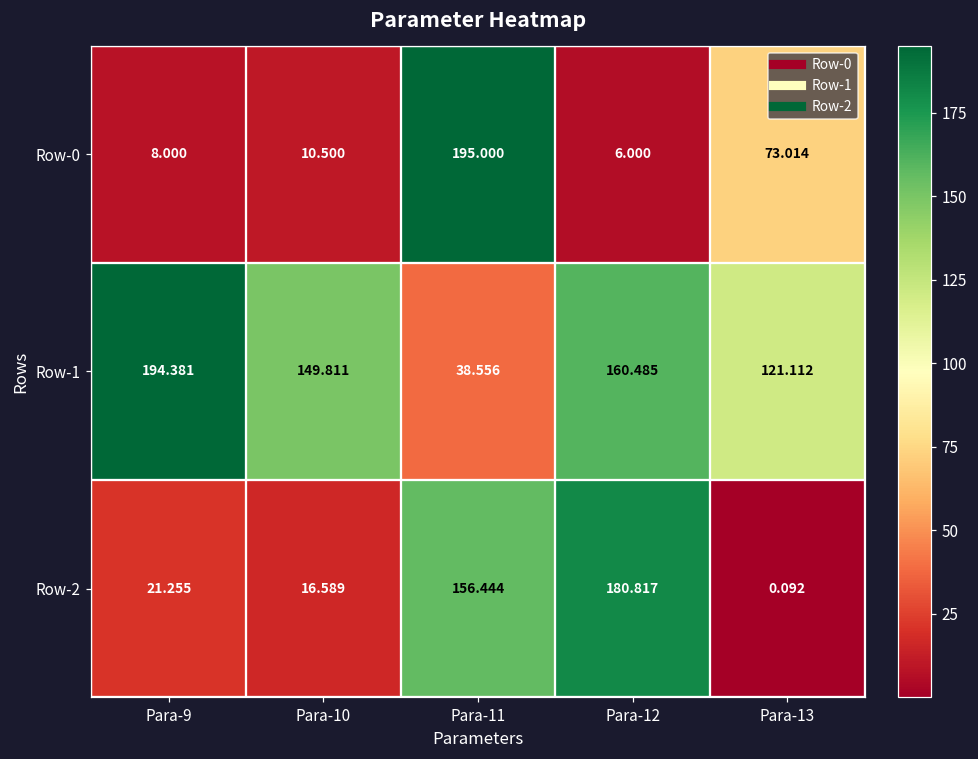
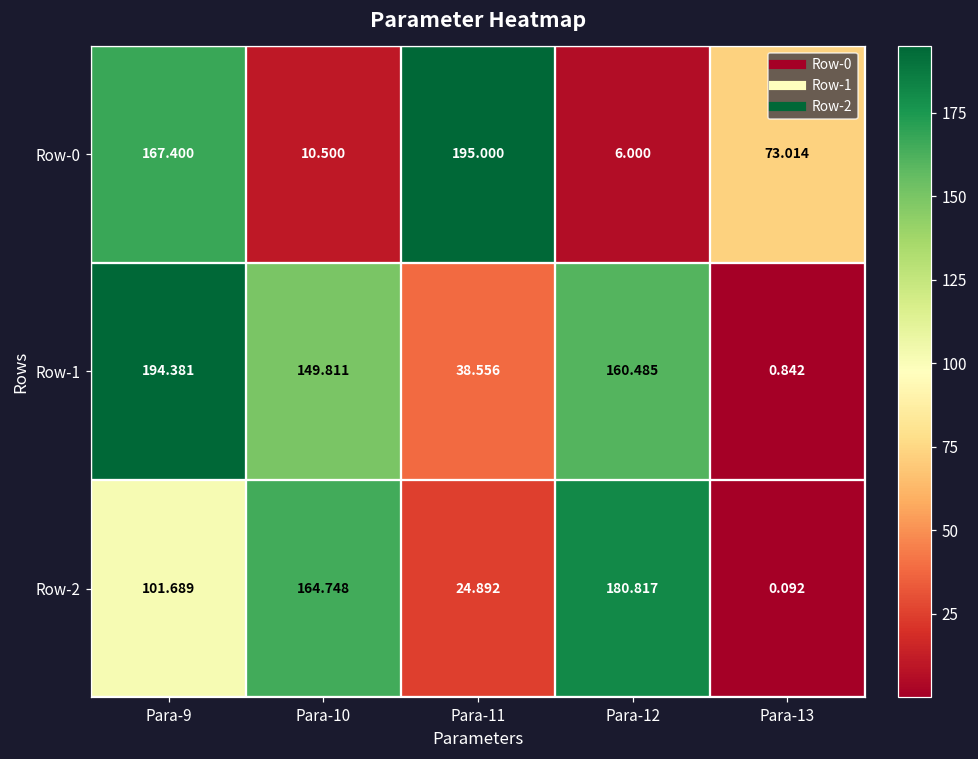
  {
    "Row-0": {
-     "Para-9": 8.000,
+     "Para-9": 167.400,
      "Para-10": 10.500,
      "Para-11": 195.000,
      "Para-12": 6.000,
      "Para-13": 73.014
    },
    "Row-1": {
      "Para-9": 194.381,
      "Para-10": 149.811,
      "Para-11": 38.556,
      "Para-12": 160.485,
-     "Para-13": 121.112
+     "Para-13": 0.842
    },
    "Row-2": {
-     "Para-9": 21.255,
-     "Para-10": 16.589,
-     "Para-11": 156.444,
+     "Para-9": 101.689,
+     "Para-10": 164.748,
+     "Para-11": 24.892,
      "Para-12": 180.817,
      "Para-13": 0.092
    }
  }
